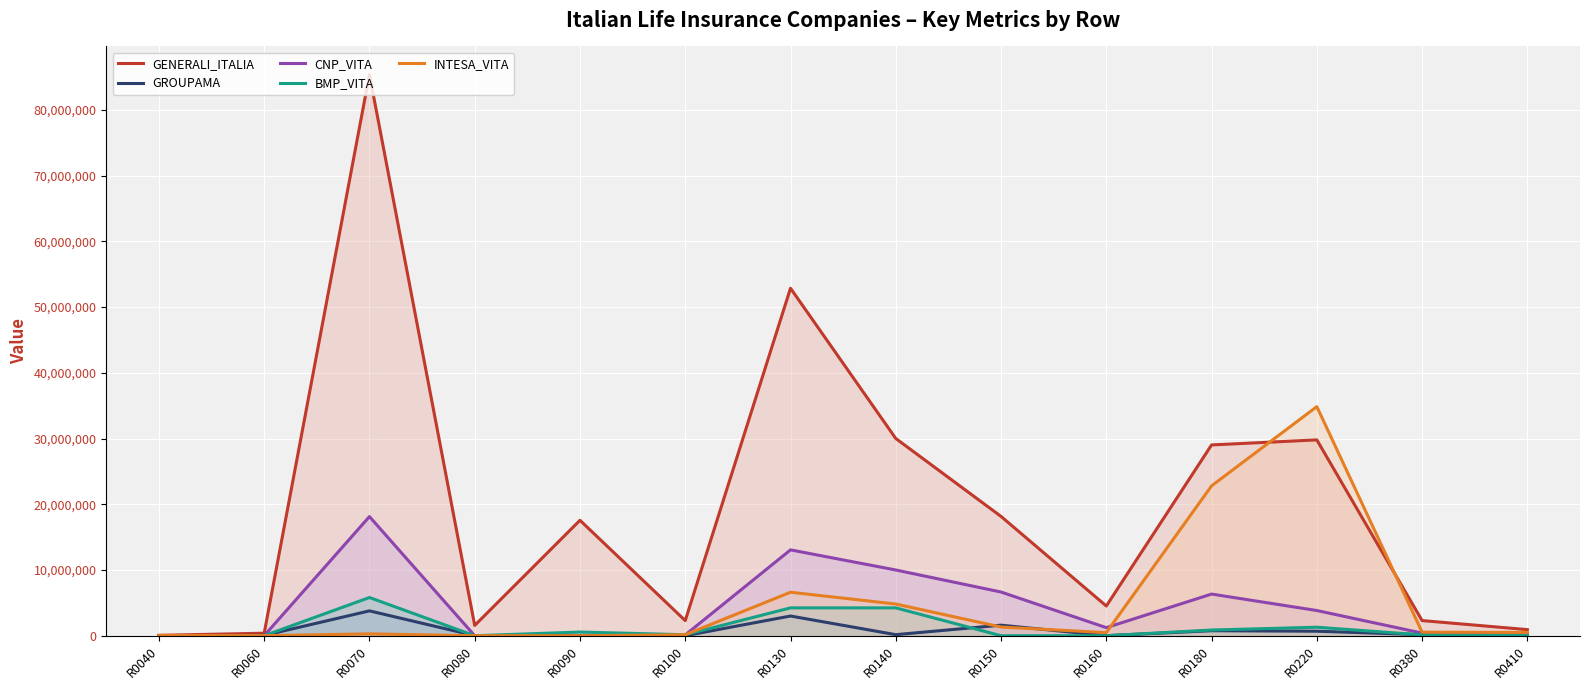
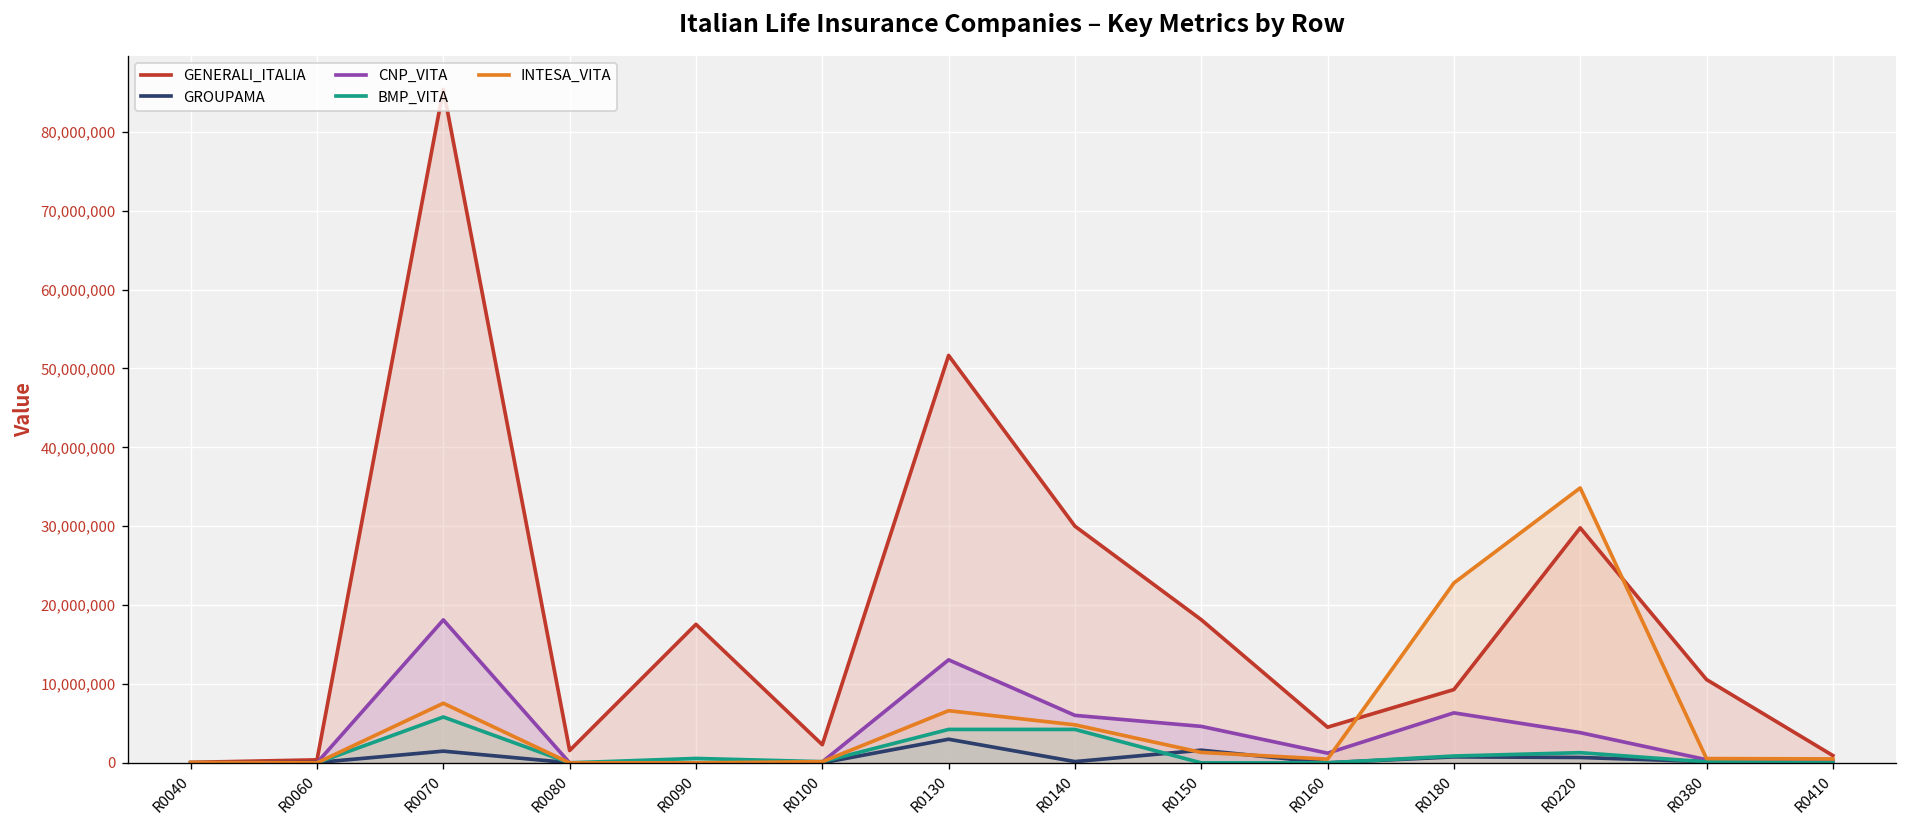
  {
    "GENERALI_ITALIA": {
      "R0080": "2,000,000",
      "R0090": "18,000,000",
      "R0100": "2,000,000",
-     "R0130": "53,000,000",
+     "R0130": "52,000,000",
      "R0140": "30,000,000",
      "R0150": "18,000,000",
      "R0160": "5,000,000",
-     "R0180": "29,000,000",
+     "R0180": "9,000,000",
      "R0220": "30,000,000",
-     "R0380": "2,000,000",
+     "R0380": "11,000,000",
      "R0410": "1,000,000"
    },
    "GROUPAMA": {
-     "R0070": "4,000,000",
+     "R0070": "1,000,000",
      "R0130": "3,000,000",
      "R0140": "0",
      "R0220": "1,000,000"
    },
    "CNP_VITA": {
      "R0070": "18,000,000",
      "R0130": "13,000,000",
-     "R0140": "10,000,000",
-     "R0150": "7,000,000",
+     "R0140": "6,000,000",
+     "R0150": "5,000,000",
      "R0160": "1,000,000",
      "R0180": "6,000,000",
      "R0220": "4,000,000"
    },
    "BMP_VITA": {
      "R0070": "6,000,000",
      "R0090": "1,000,000",
      "R0130": "4,000,000",
      "R0140": "4,000,000",
      "R0150": "0",
      "R0220": "1,000,000"
    },
    "INTESA_VITA": {
-     "R0070": "0",
+     "R0070": "8,000,000",
      "R0130": "7,000,000",
      "R0140": "5,000,000",
      "R0160": "0",
      "R0180": "23,000,000",
      "R0220": "35,000,000"
    }
  }
